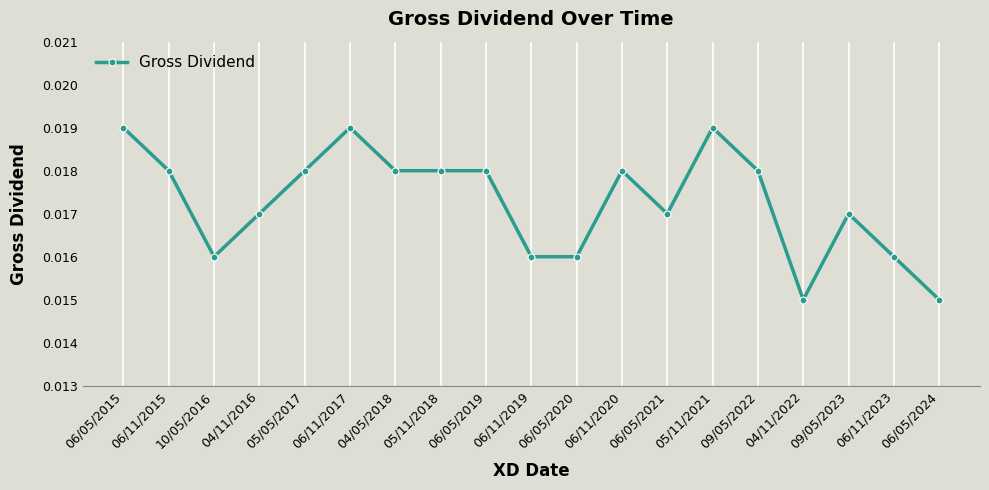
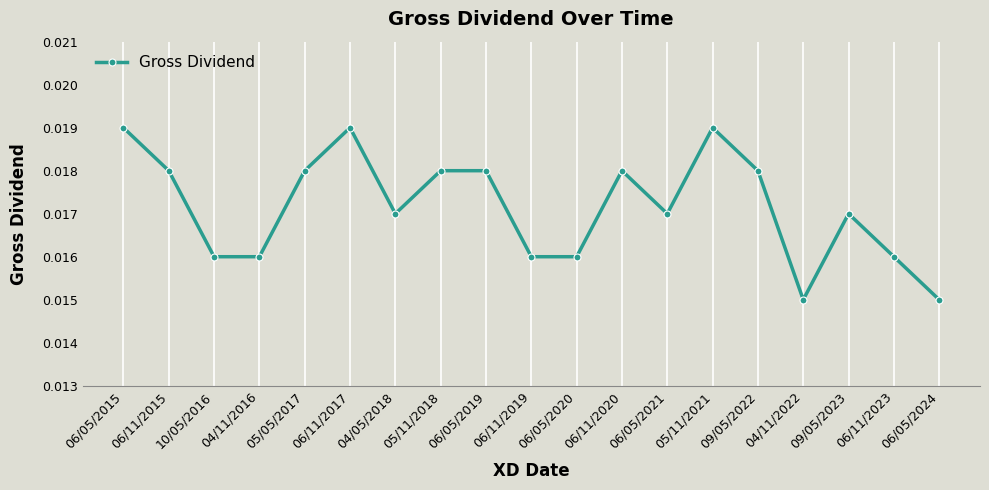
  {
    "06/05/2015": 0.019,
    "06/11/2015": 0.018,
    "10/05/2016": 0.016,
-   "04/11/2016": 0.017,
+   "04/11/2016": 0.016,
    "05/05/2017": 0.018,
    "06/11/2017": 0.019,
-   "04/05/2018": 0.018,
+   "04/05/2018": 0.017,
    "05/11/2018": 0.018,
    "06/05/2019": 0.018,
    "06/11/2019": 0.016,
    "06/05/2020": 0.016,
    "06/11/2020": 0.018,
    "06/05/2021": 0.017,
    "05/11/2021": 0.019,
    "09/05/2022": 0.018,
    "04/11/2022": 0.015,
    "09/05/2023": 0.017,
    "06/11/2023": 0.016,
    "06/05/2024": 0.015
  }
